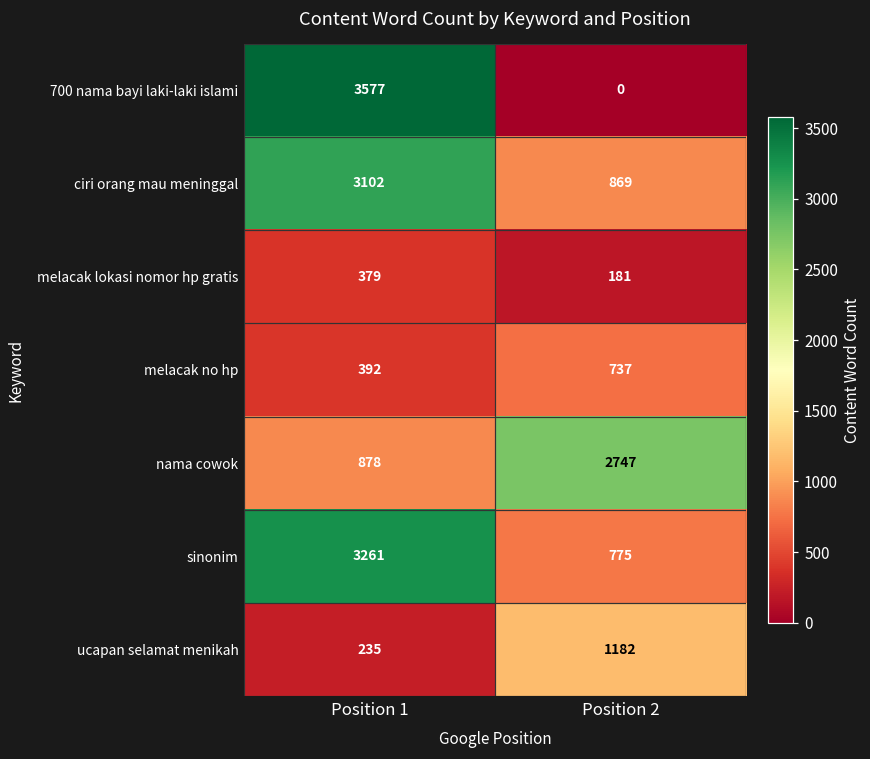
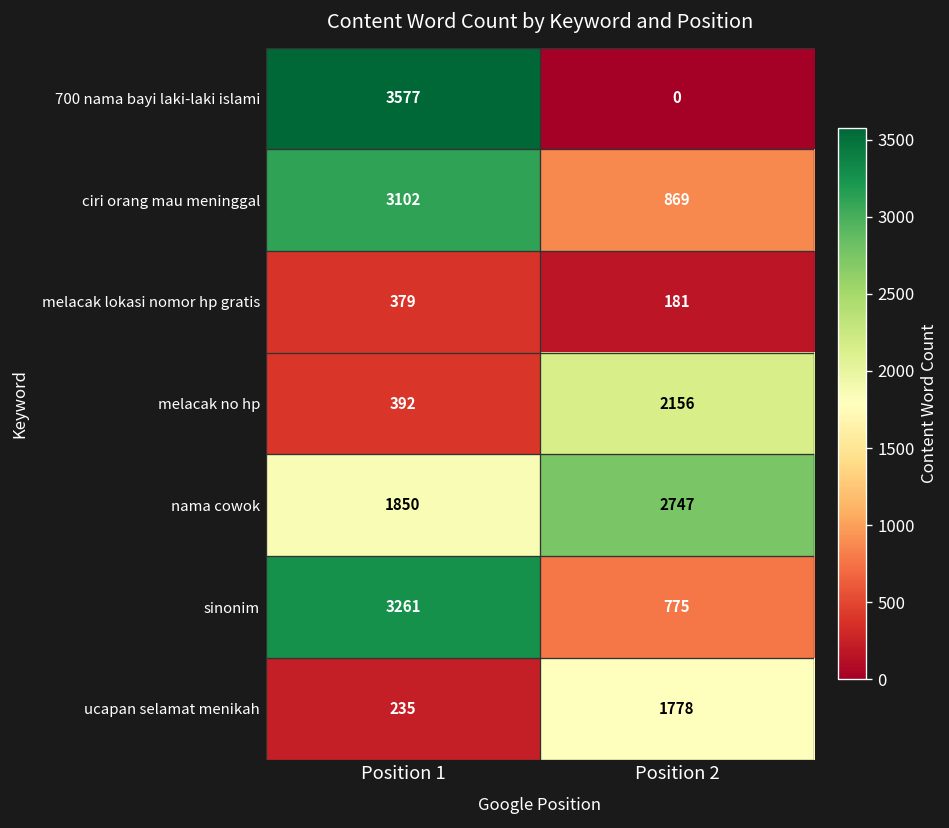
  {
    "700 nama bayi laki-laki islami": {
      "Position 1": 3577,
      "Position 2": 0
    },
    "ciri orang mau meninggal": {
      "Position 1": 3102,
      "Position 2": 869
    },
    "melacak lokasi nomor hp gratis": {
      "Position 1": 379,
      "Position 2": 181
    },
    "melacak no hp": {
      "Position 1": 392,
-     "Position 2": 737
+     "Position 2": 2156
    },
    "nama cowok": {
-     "Position 1": 878,
+     "Position 1": 1850,
      "Position 2": 2747
    },
    "sinonim": {
      "Position 1": 3261,
      "Position 2": 775
    },
    "ucapan selamat menikah": {
      "Position 1": 235,
-     "Position 2": 1182
+     "Position 2": 1778
    }
  }
